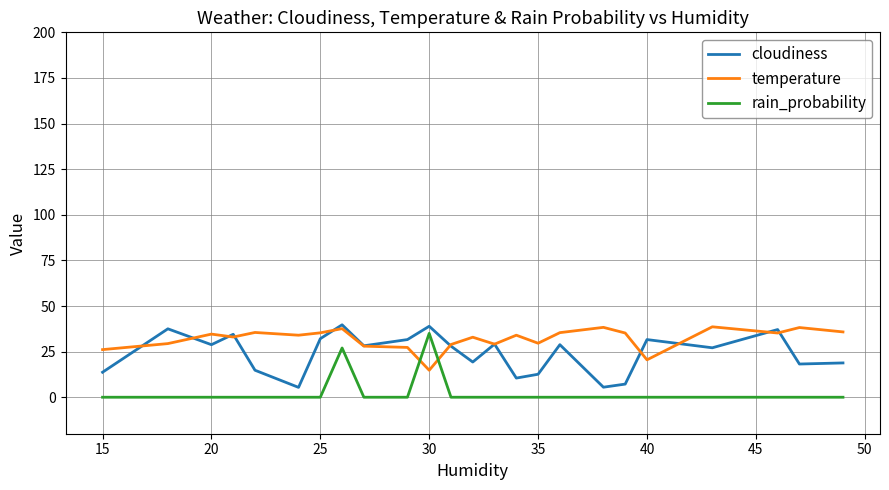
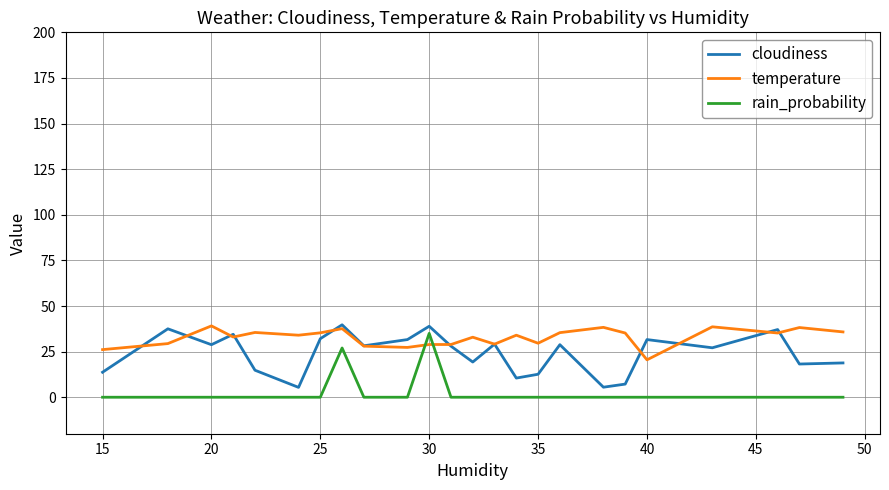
  {
    "cloudiness": {
      "15": 14,
      "20": 29,
      "25": 32,
      "30": 39,
      "35": 13,
      "40": 32
    },
    "temperature": {
      "15": 26,
-     "20": 35,
+     "20": 39,
      "25": 35,
-     "30": 15,
+     "30": 29,
      "35": 30,
      "40": 21
    },
    "rain_probability": {
      "15": 0,
      "20": 0,
      "25": 0,
      "30": 35,
      "35": 0,
      "40": 0
    }
  }
